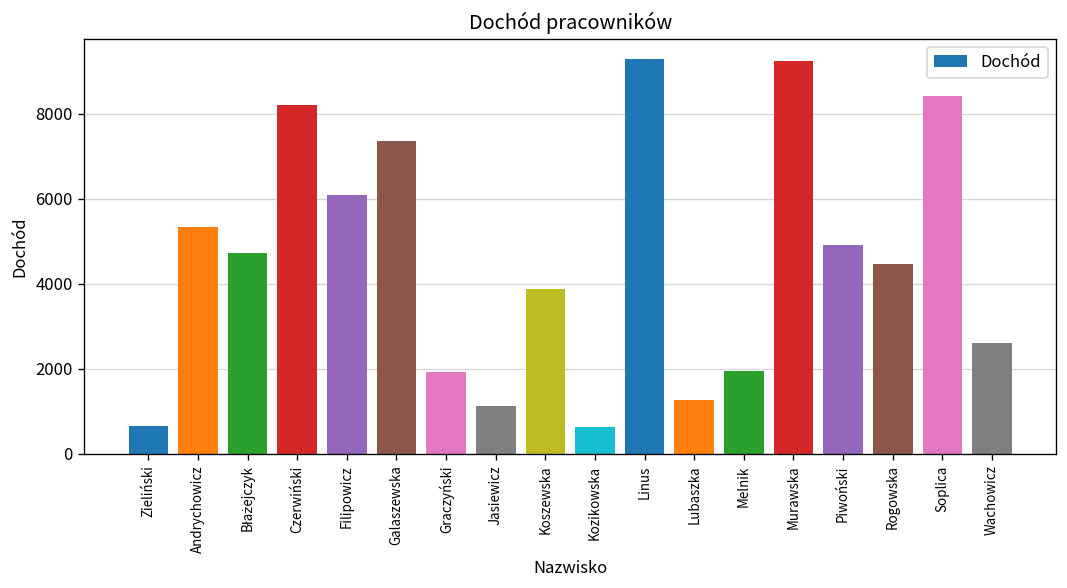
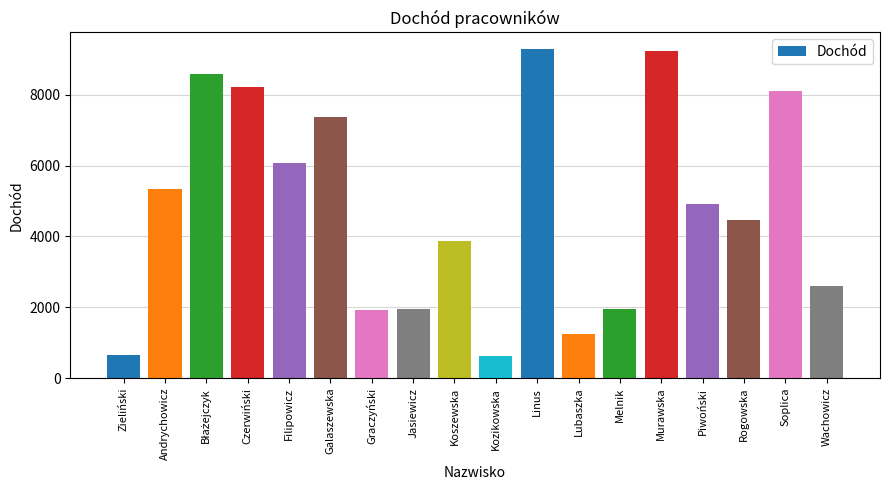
  {
    "Zieliński": 600,
    "Andrychowicz": 5300,
-   "Błażejczyk": 4700,
+   "Błażejczyk": 8600,
    "Czerwiński": 8200,
    "Filipowicz": 6100,
    "Galaszewska": 7400,
    "Graczyński": 1900,
-   "Jasiewicz": 1100,
+   "Jasiewicz": 2000,
    "Koszewska": 3900,
    "Kozikowska": 600,
    "Linus": 9300,
    "Lubaszka": 1300,
    "Melnik": 2000,
    "Murawska": 9200,
    "Piwoński": 4900,
    "Rogowska": 4500,
-   "Soplica": 8400,
+   "Soplica": 8100,
    "Wachowicz": 2600
  }
